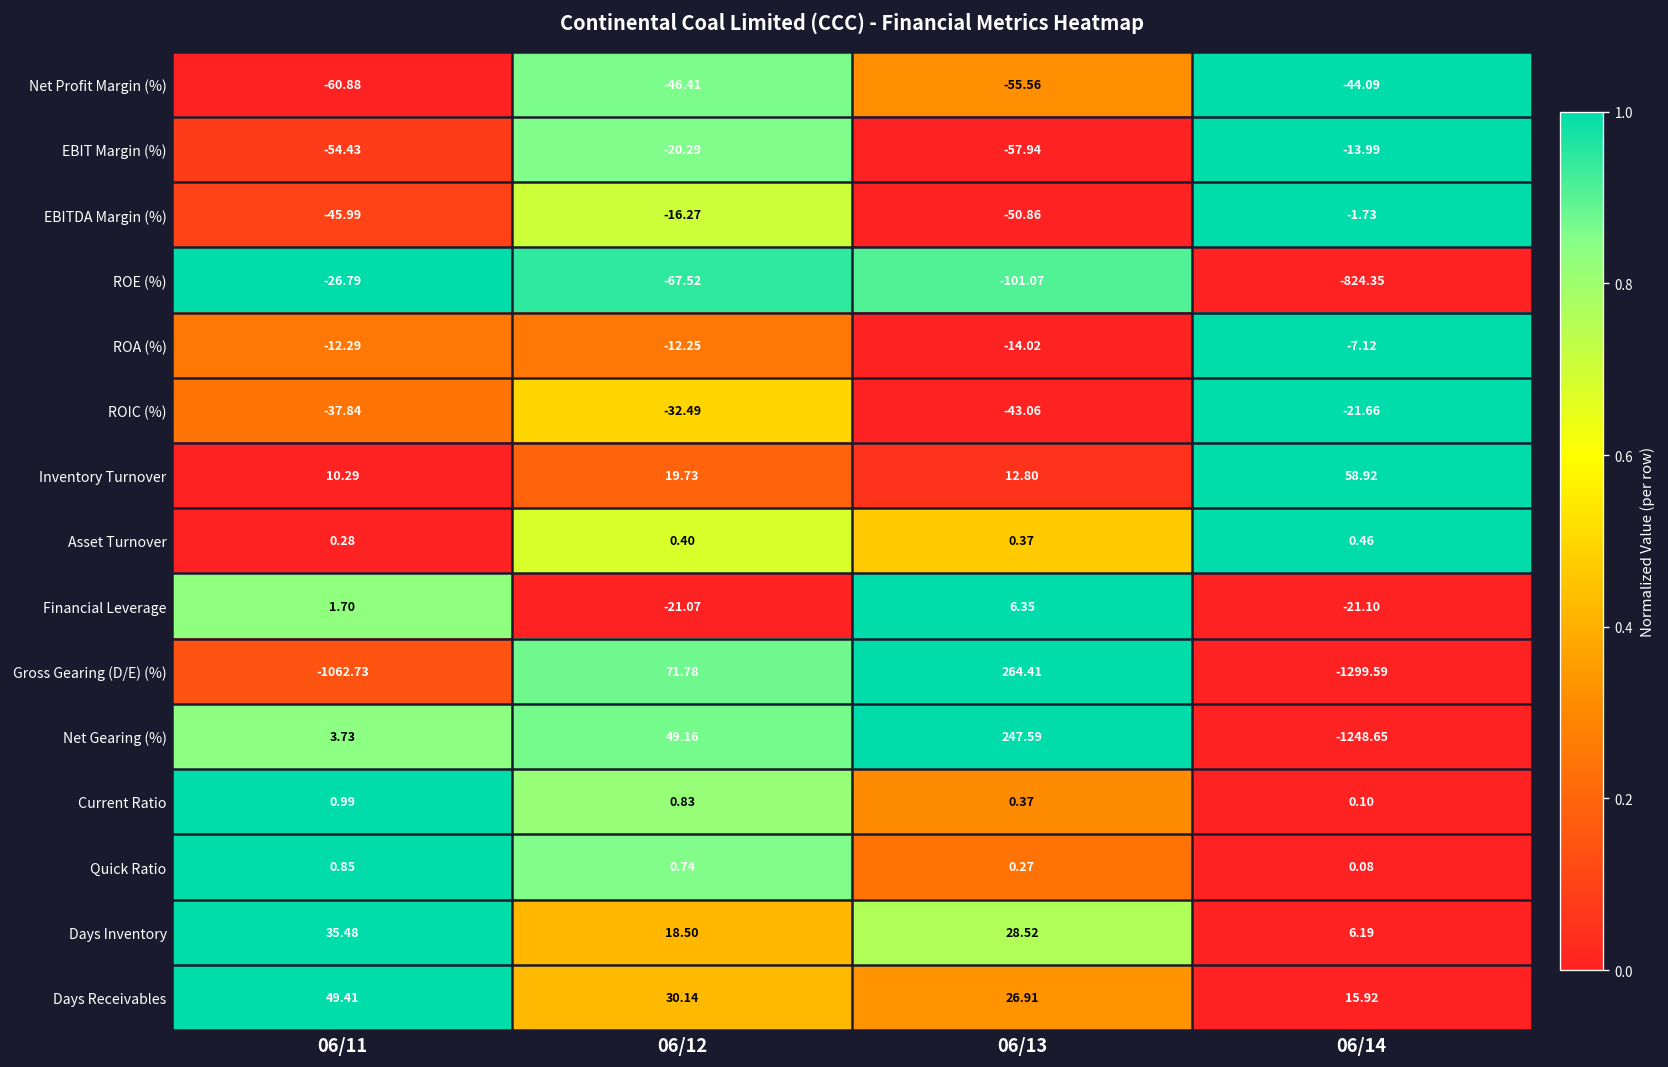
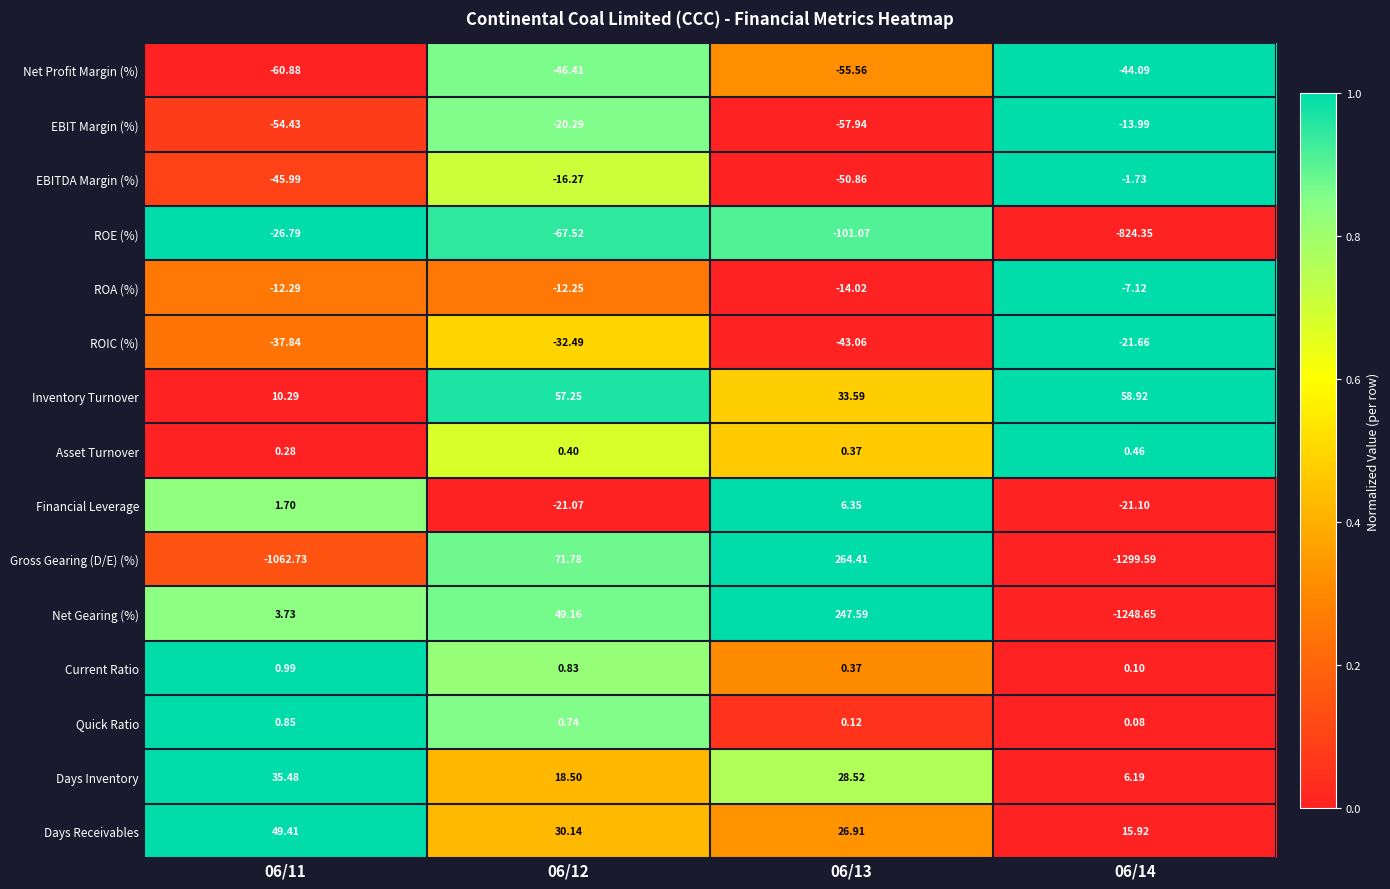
  {
    "Net Profit Margin (%)": {
      "06/11": -60.88,
      "06/12": -46.41,
      "06/13": -55.56,
      "06/14": -44.09
    },
    "EBIT Margin (%)": {
      "06/11": -54.43,
      "06/12": -20.29,
      "06/13": -57.94,
      "06/14": -13.99
    },
    "EBITDA Margin (%)": {
      "06/11": -45.99,
      "06/12": -16.27,
      "06/13": -50.86,
      "06/14": -1.73
    },
    "ROE (%)": {
      "06/11": -26.79,
      "06/12": -67.52,
      "06/13": -101.07,
      "06/14": -824.35
    },
    "ROA (%)": {
      "06/11": -12.29,
      "06/12": -12.25,
      "06/13": -14.02,
      "06/14": -7.12
    },
    "ROIC (%)": {
      "06/11": -37.84,
      "06/12": -32.49,
      "06/13": -43.06,
      "06/14": -21.66
    },
    "Inventory Turnover": {
      "06/11": 10.29,
-     "06/12": 19.73,
-     "06/13": 12.80,
+     "06/12": 57.25,
+     "06/13": 33.59,
      "06/14": 58.92
    },
    "Asset Turnover": {
      "06/11": 0.28,
      "06/12": 0.40,
      "06/13": 0.37,
      "06/14": 0.46
    },
    "Financial Leverage": {
      "06/11": 1.70,
      "06/12": -21.07,
      "06/13": 6.35,
      "06/14": -21.10
    },
    "Gross Gearing (D/E) (%)": {
      "06/11": -1062.73,
      "06/12": 71.78,
      "06/13": 264.41,
      "06/14": -1299.59
    },
    "Net Gearing (%)": {
      "06/11": 3.73,
      "06/12": 49.16,
      "06/13": 247.59,
      "06/14": -1248.65
    },
    "Current Ratio": {
      "06/11": 0.99,
      "06/12": 0.83,
      "06/13": 0.37,
      "06/14": 0.10
    },
    "Quick Ratio": {
      "06/11": 0.85,
      "06/12": 0.74,
-     "06/13": 0.27,
+     "06/13": 0.12,
      "06/14": 0.08
    },
    "Days Inventory": {
      "06/11": 35.48,
      "06/12": 18.50,
      "06/13": 28.52,
      "06/14": 6.19
    },
    "Days Receivables": {
      "06/11": 49.41,
      "06/12": 30.14,
      "06/13": 26.91,
      "06/14": 15.92
    }
  }
